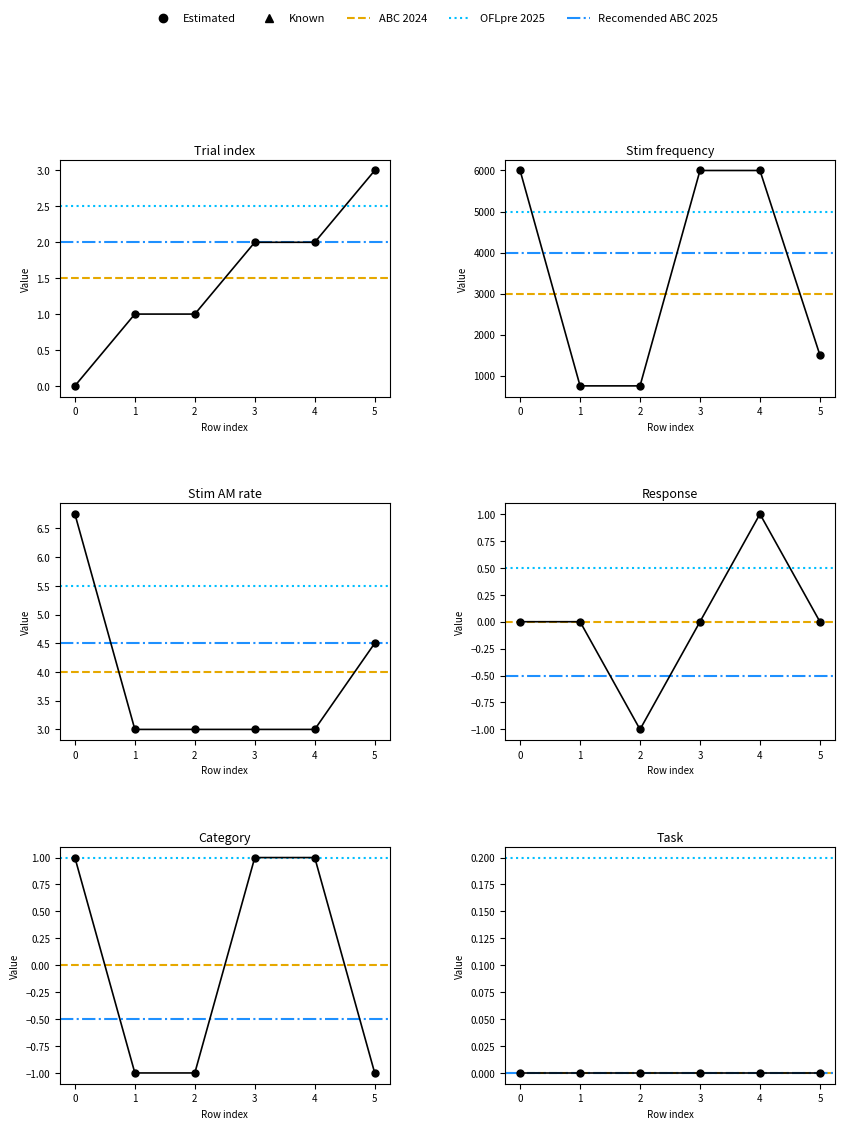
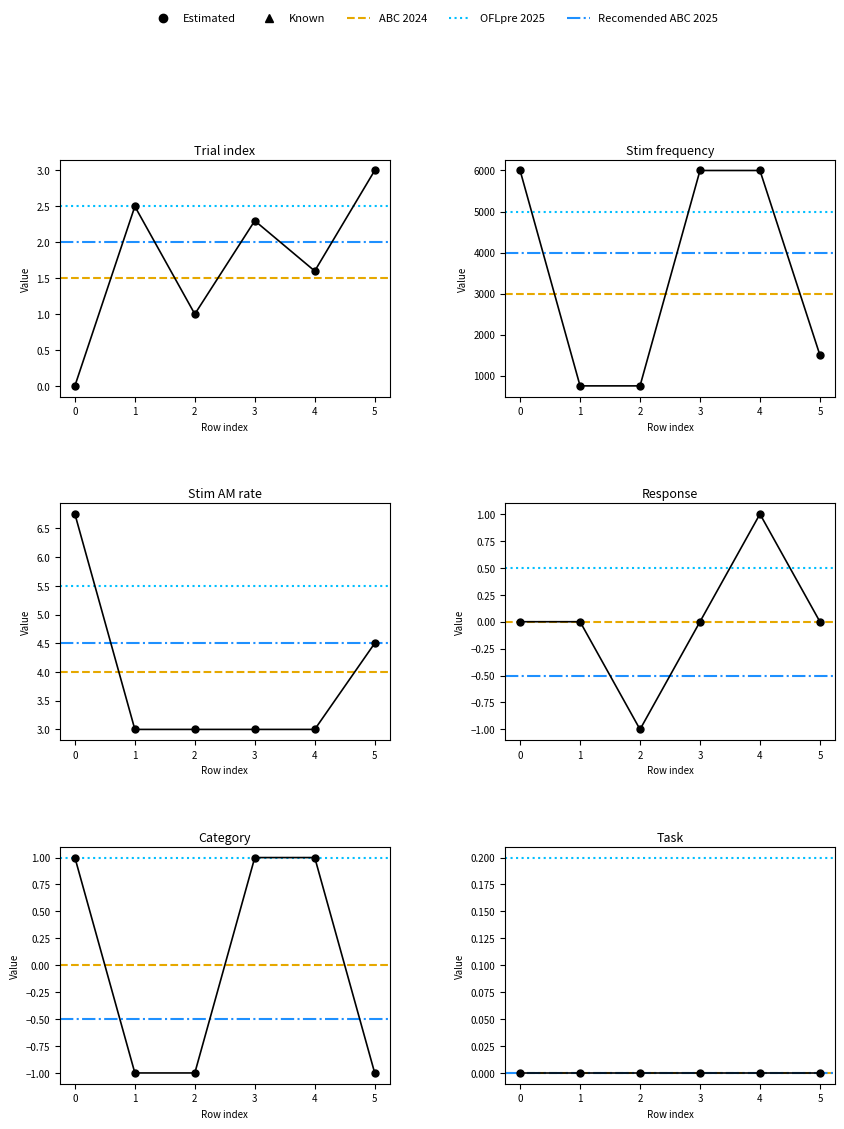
  {
    "Trial index": {
      "0": 0.0,
-     "1": 1.0,
+     "1": 2.5,
      "2": 1.0,
-     "3": 2.0,
-     "4": 2.0,
+     "3": 2.3,
+     "4": 1.6,
      "5": 3.0
    },
    "Stim frequency": {
      "0": 6000,
      "1": 800,
      "2": 800,
      "3": 6000,
      "4": 6000,
      "5": 1500
    },
    "Stim AM rate": {
      "0": 6.8,
      "1": 3.0,
      "2": 3.0,
      "3": 3.0,
      "4": 3.0,
      "5": 4.5
    },
    "Response": {
      "0": 0.00,
      "1": 0.00,
      "2": -1.00,
      "3": 0.00,
      "4": 1.00,
      "5": 0.00
    },
    "Category": {
      "0": 1.00,
      "1": -1.00,
      "2": -1.00,
      "3": 1.00,
      "4": 1.00,
      "5": -1.00
    },
    "Task": {
      "0": 0.000,
      "1": 0.000,
      "2": 0.000,
      "3": 0.000,
      "4": 0.000,
      "5": 0.000
    }
  }
